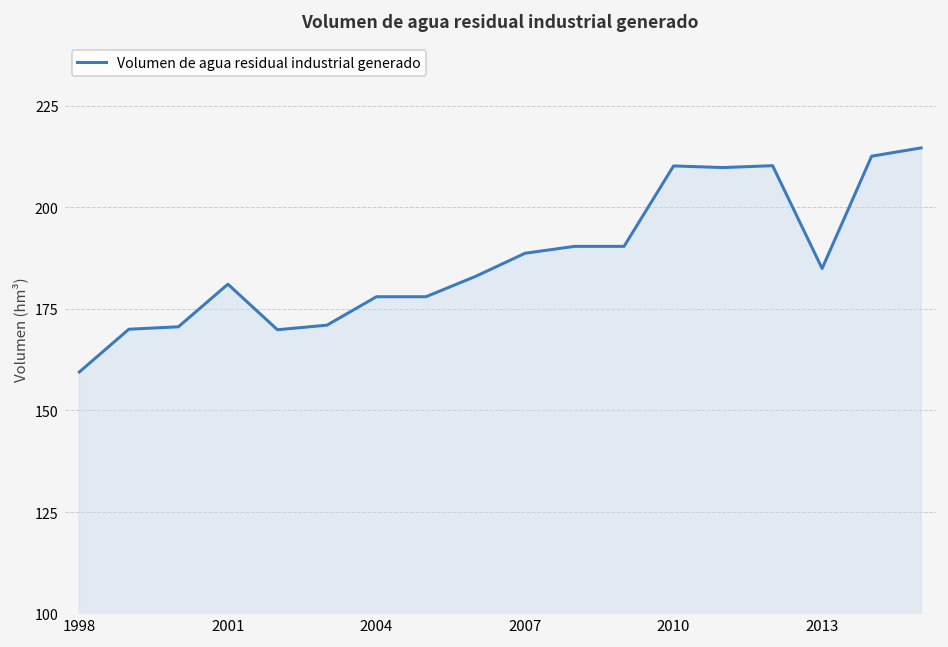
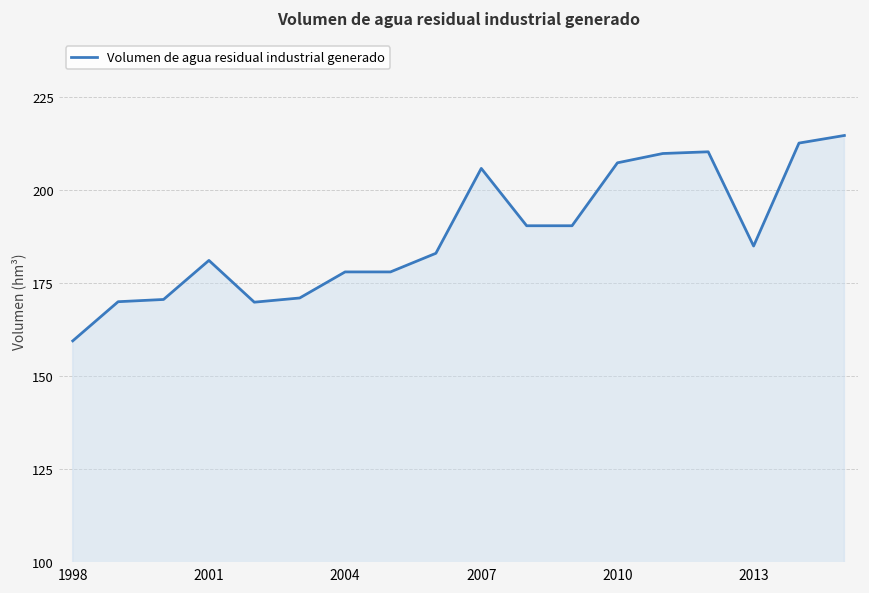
  {
    "1998": 159,
    "2001": 181,
    "2004": 178,
-   "2007": 189,
-   "2010": 210,
+   "2007": 206,
+   "2010": 207,
    "2013": 185
  }
